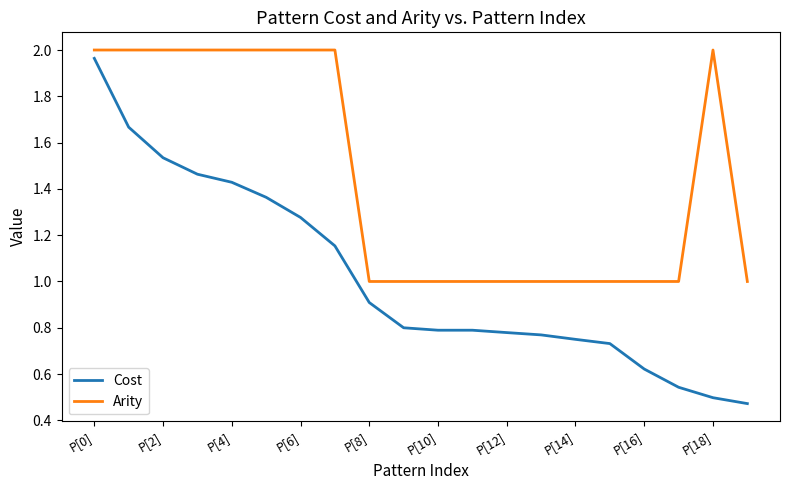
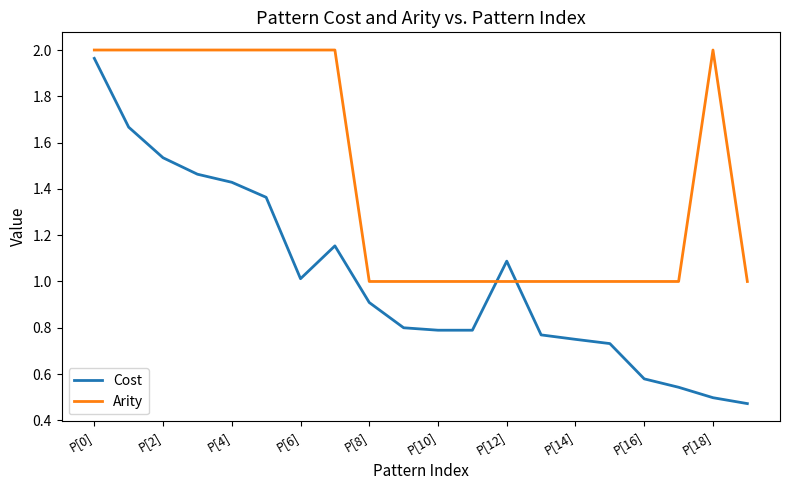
  {
    "Cost": {
      "P[0]": 1.96,
      "P[2]": 1.53,
      "P[4]": 1.43,
-     "P[6]": 1.28,
+     "P[6]": 1.01,
      "P[8]": 0.91,
      "P[10]": 0.79,
-     "P[12]": 0.78,
+     "P[12]": 1.09,
      "P[14]": 0.75,
-     "P[16]": 0.62,
+     "P[16]": 0.58,
      "P[18]": 0.50
    },
    "Arity": {
      "P[0]": 2.00,
      "P[2]": 2.00,
      "P[4]": 2.00,
      "P[6]": 2.00,
      "P[8]": 1.00,
      "P[10]": 1.00,
      "P[12]": 1.00,
      "P[14]": 1.00,
      "P[16]": 1.00,
      "P[18]": 2.00
    }
  }
